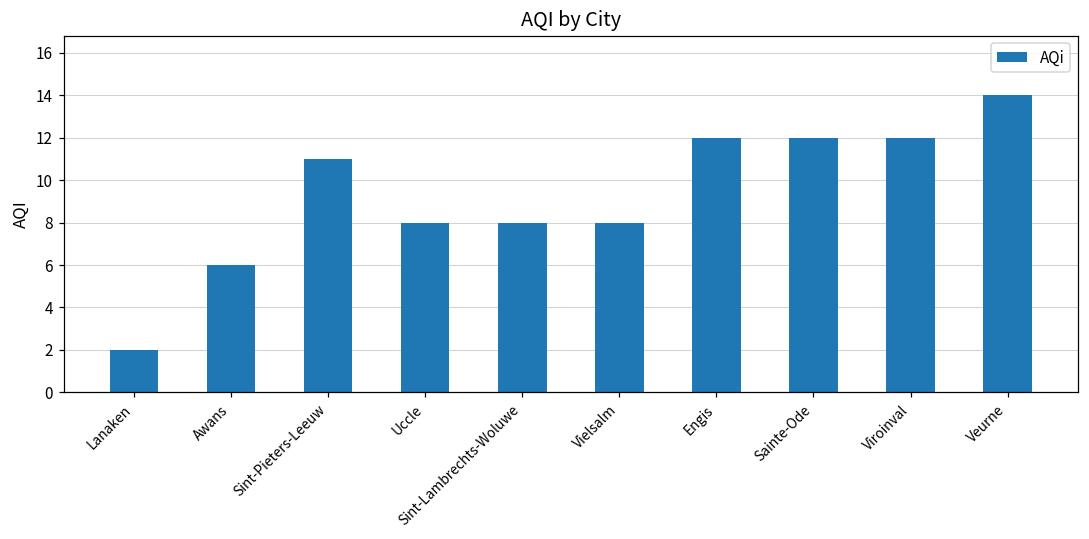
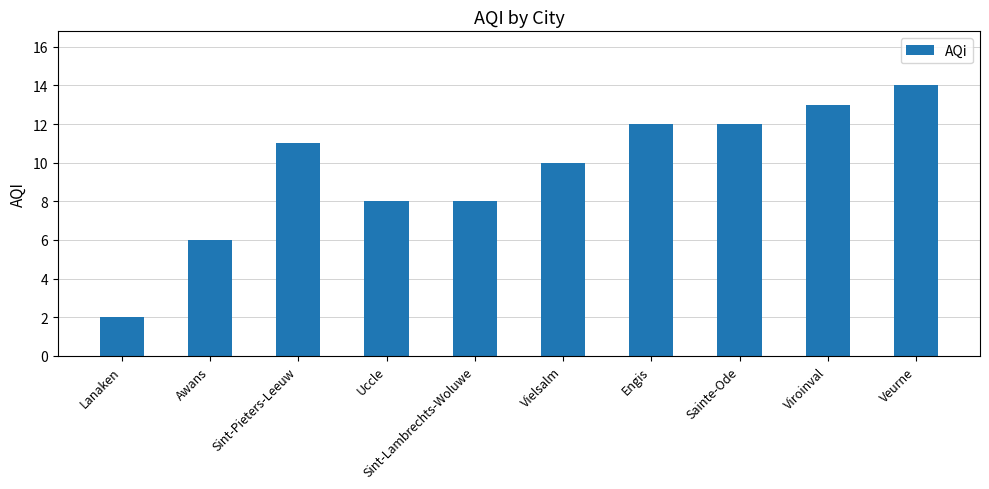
  {
    "Lanaken": 2,
    "Awans": 6,
    "Sint-Pieters-Leeuw": 11,
    "Uccle": 8,
    "Sint-Lambrechts-Woluwe": 8,
-   "Vielsalm": 8,
+   "Vielsalm": 10,
    "Engis": 12,
    "Sainte-Ode": 12,
-   "Viroinval": 12,
+   "Viroinval": 13,
    "Veurne": 14
  }
